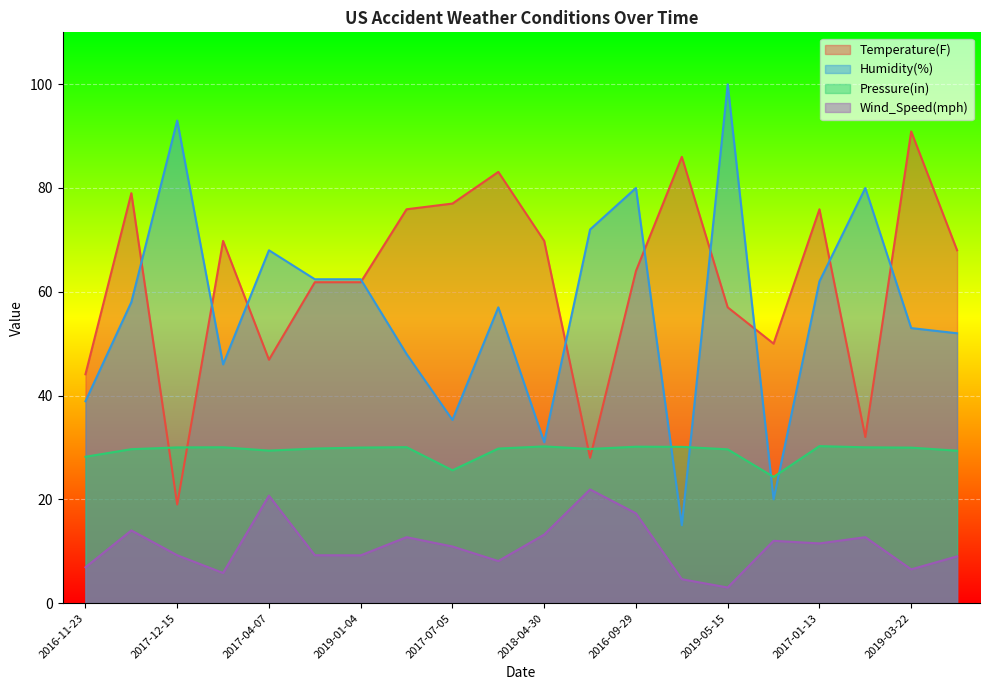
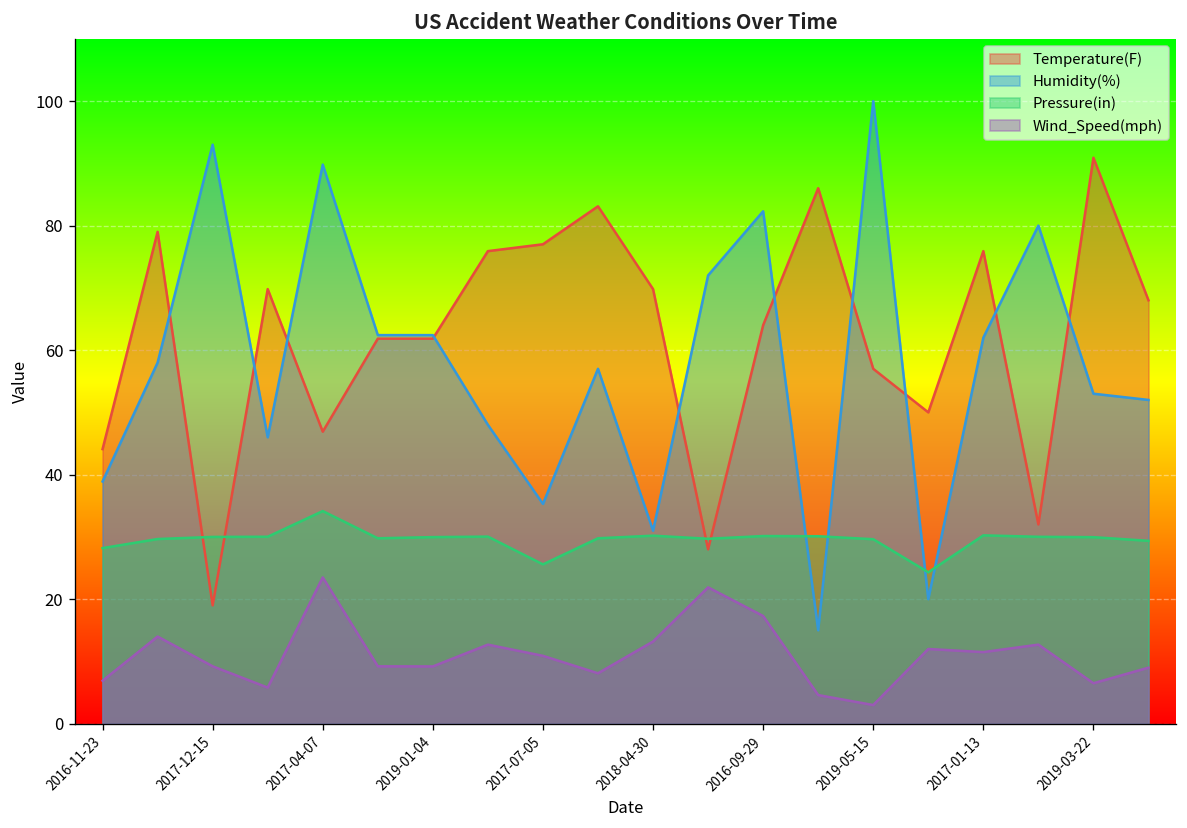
  {
    "Temperature(F)": {
      "2016-11-23": 44,
      "2017-12-15": 19,
      "2017-04-07": 47,
      "2019-01-04": 62,
      "2017-07-05": 77,
      "2018-04-30": 70,
      "2016-09-29": 64,
      "2019-05-15": 57,
      "2017-01-13": 76,
      "2019-03-22": 91
    },
    "Humidity(%)": {
      "2016-11-23": 39,
      "2017-12-15": 93,
-     "2017-04-07": 68,
+     "2017-04-07": 90,
      "2019-01-04": 62,
      "2017-07-05": 35,
      "2018-04-30": 31,
-     "2016-09-29": 80,
+     "2016-09-29": 82,
      "2019-05-15": 100,
      "2017-01-13": 62,
      "2019-03-22": 53
    },
    "Pressure(in)": {
      "2016-11-23": 28,
      "2017-12-15": 30,
-     "2017-04-07": 29,
+     "2017-04-07": 34,
      "2019-01-04": 30,
      "2017-07-05": 26,
      "2018-04-30": 30,
      "2016-09-29": 30,
      "2019-05-15": 30,
      "2017-01-13": 30,
      "2019-03-22": 30
    },
    "Wind_Speed(mph)": {
      "2016-11-23": 7,
      "2017-12-15": 9,
-     "2017-04-07": 21,
+     "2017-04-07": 24,
      "2019-01-04": 9,
      "2017-07-05": 11,
      "2018-04-30": 13,
      "2016-09-29": 17,
      "2019-05-15": 3,
      "2017-01-13": 12,
      "2019-03-22": 7
    }
  }
